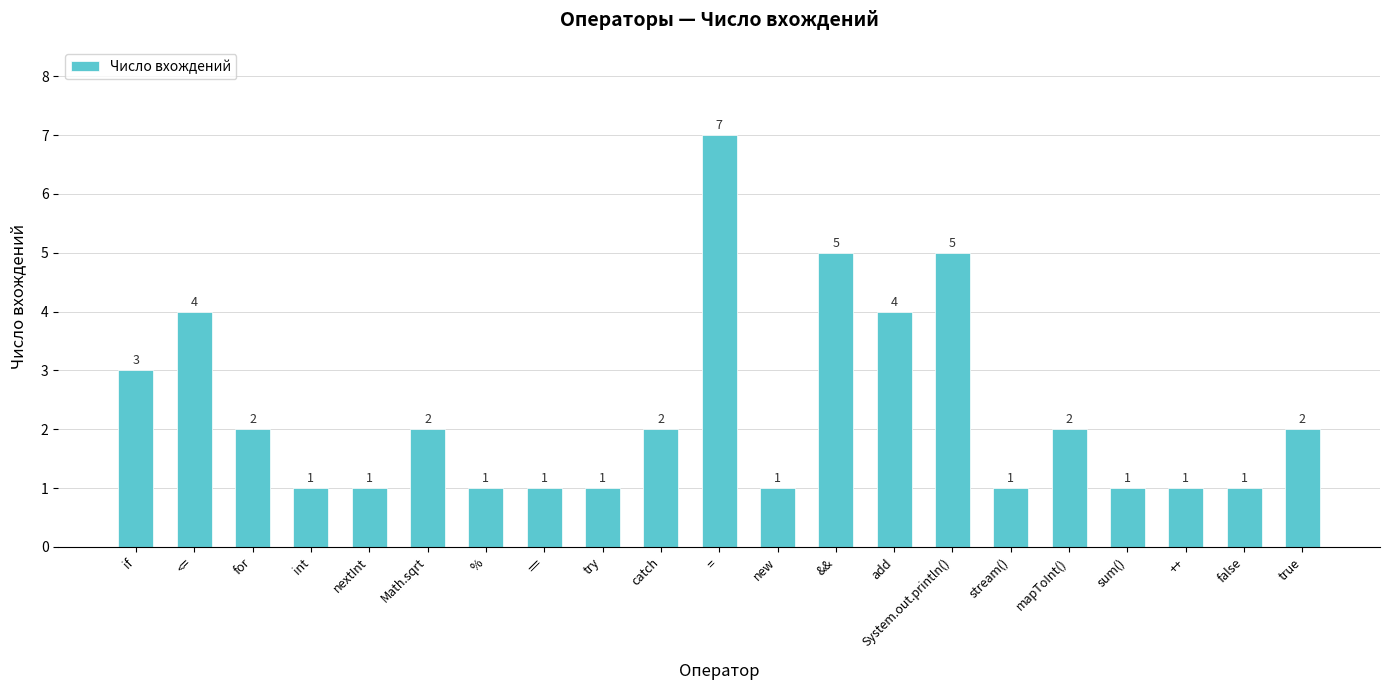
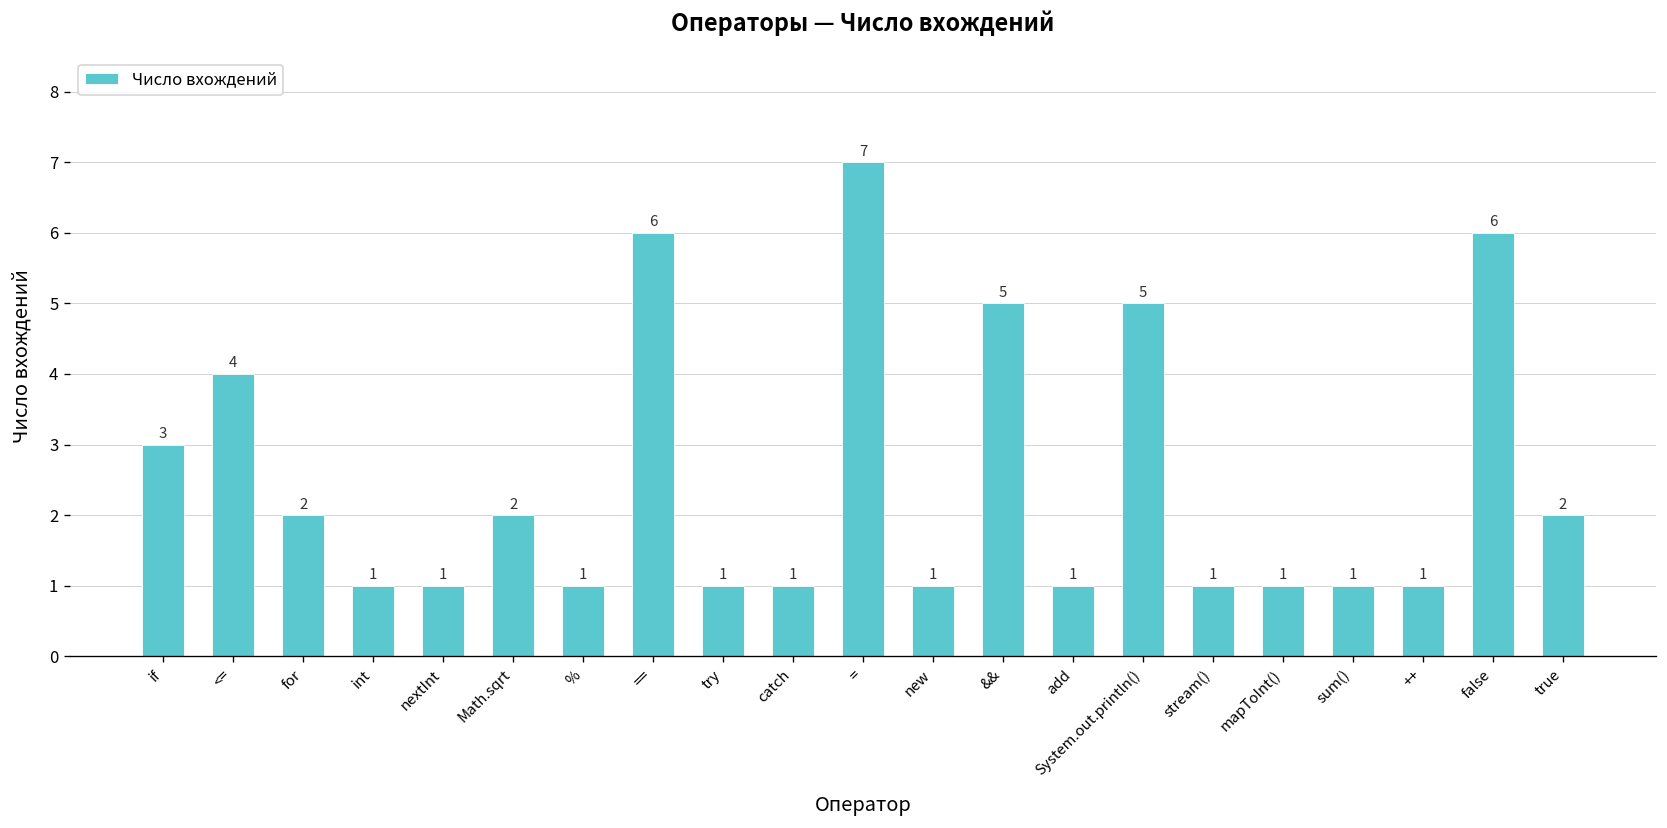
  {
    "if": 3,
    "<=": 4,
    "for": 2,
    "int": 1,
    "nextInt": 1,
    "Math.sqrt": 2,
    "%": 1,
-   "==": 1,
+   "==": 6,
    "try": 1,
-   "catch": 2,
+   "catch": 1,
    "=": 7,
    "new": 1,
    "&&": 5,
-   "add": 4,
+   "add": 1,
    "System.out.println()": 5,
    "stream()": 1,
-   "mapToInt()": 2,
+   "mapToInt()": 1,
    "sum()": 1,
    "++": 1,
-   "false": 1,
+   "false": 6,
    "true": 2
  }
